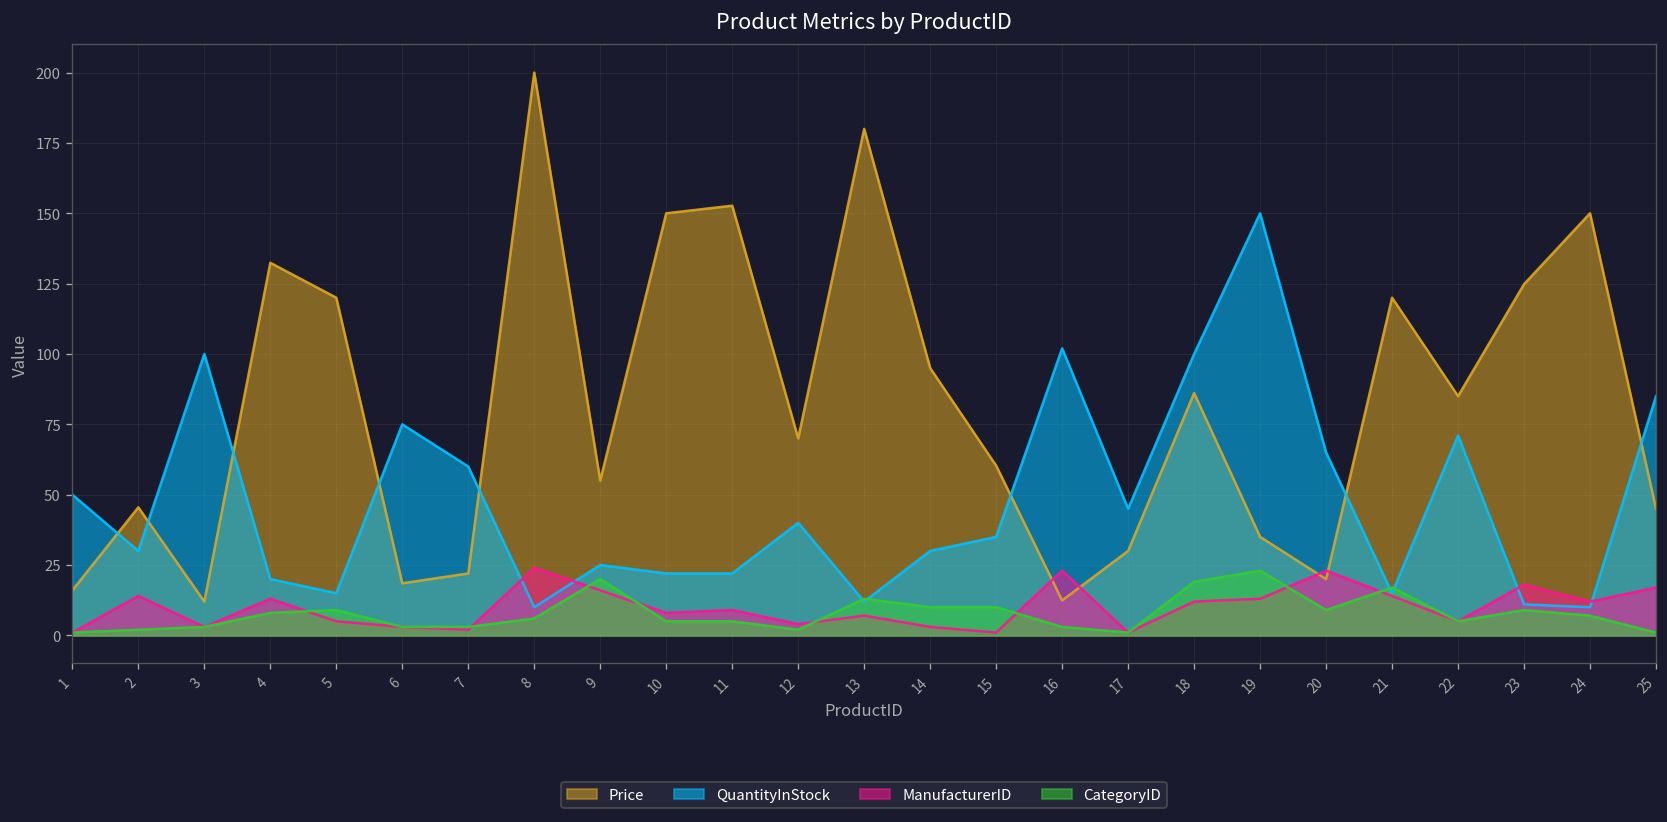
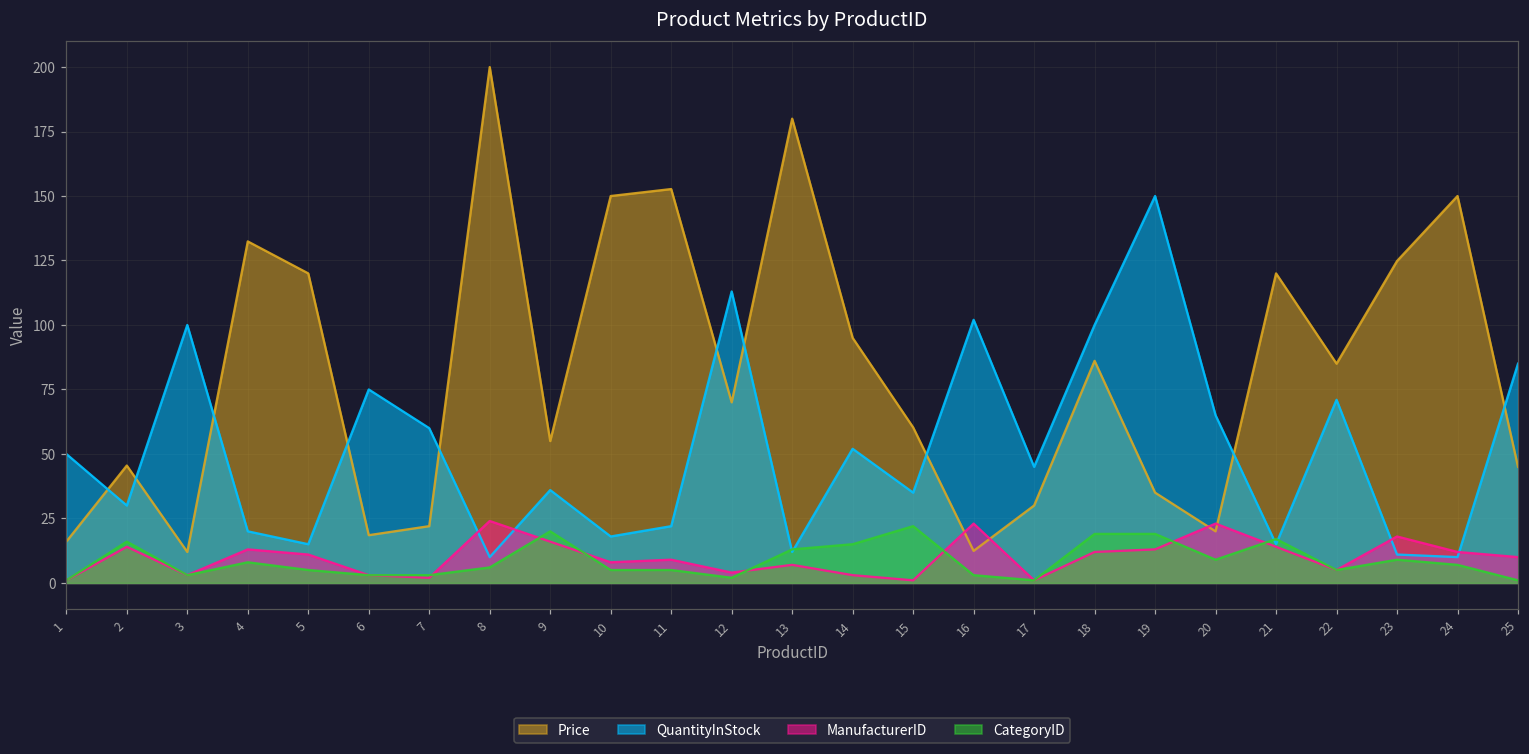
  {
    "Price": {
      "1": 16,
      "2": 46,
      "3": 12,
      "4": 132,
      "5": 120,
      "6": 19,
      "7": 22,
      "8": 200,
      "9": 55,
      "10": 150,
      "11": 153,
      "12": 70,
      "13": 180,
      "14": 95,
      "15": 60,
      "16": 12,
      "17": 30,
      "18": 86,
      "19": 35,
      "20": 20,
      "21": 120,
      "22": 85,
      "23": 125,
      "24": 150,
      "25": 45
    },
    "QuantityInStock": {
      "1": 50,
      "2": 30,
      "3": 100,
      "4": 20,
      "5": 15,
      "6": 75,
      "7": 60,
      "8": 10,
-     "9": 25,
-     "10": 22,
+     "9": 36,
+     "10": 18,
      "11": 22,
-     "12": 40,
-     "14": 30,
+     "12": 113,
+     "14": 52,
      "15": 35,
      "16": 102,
      "17": 45,
      "18": 100,
      "19": 150,
      "20": 65,
      "22": 71,
      "23": 11,
      "24": 10,
      "25": 85
    },
    "ManufacturerID": {
      "2": 14,
      "4": 13,
-     "5": 5,
+     "5": 11,
      "8": 24,
      "9": 16,
      "10": 8,
      "11": 9,
      "12": 4,
      "13": 7,
      "14": 3,
      "15": 1,
      "16": 23,
      "18": 12,
      "19": 13,
      "20": 23,
      "23": 18,
      "24": 12,
-     "25": 17
+     "25": 10
    },
    "CategoryID": {
-     "2": 2,
+     "2": 16,
      "4": 8,
-     "5": 9,
+     "5": 5,
      "8": 6,
      "9": 20,
      "10": 5,
      "11": 5,
      "12": 2,
-     "14": 10,
-     "15": 10,
+     "14": 15,
+     "15": 22,
      "16": 3,
      "18": 19,
-     "19": 23,
+     "19": 19,
      "20": 9,
      "21": 17,
      "23": 9,
      "24": 7,
      "25": 1
    }
  }
